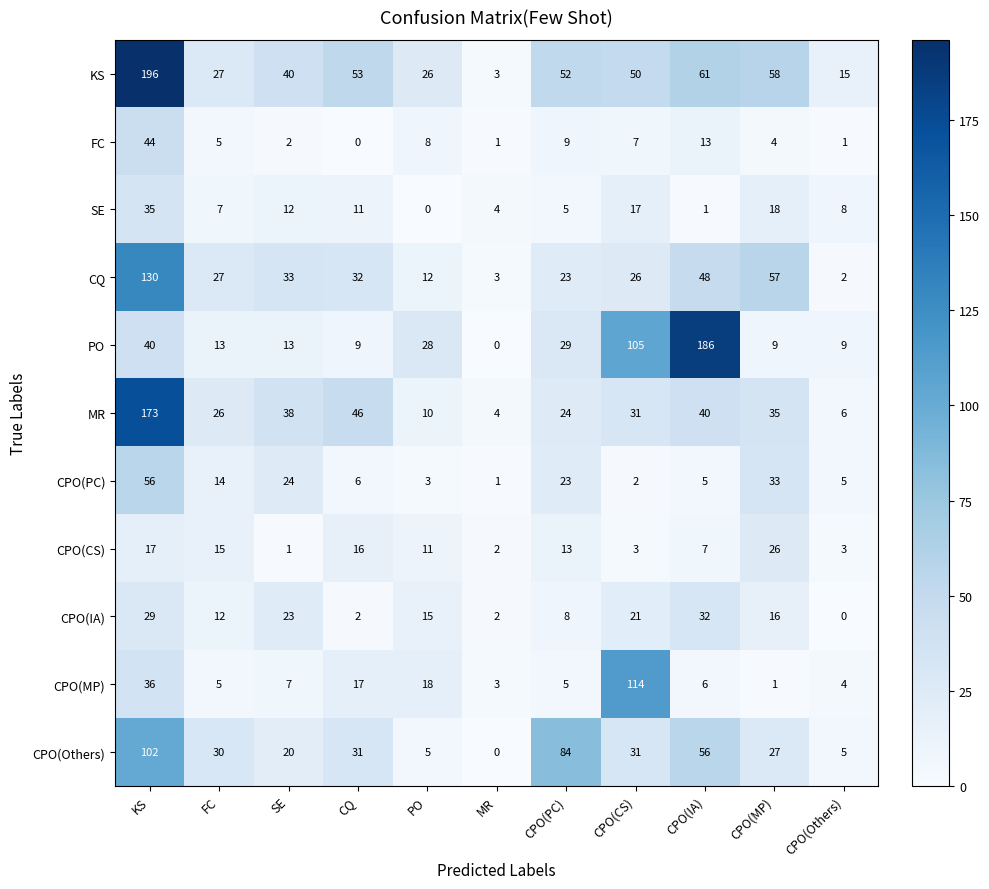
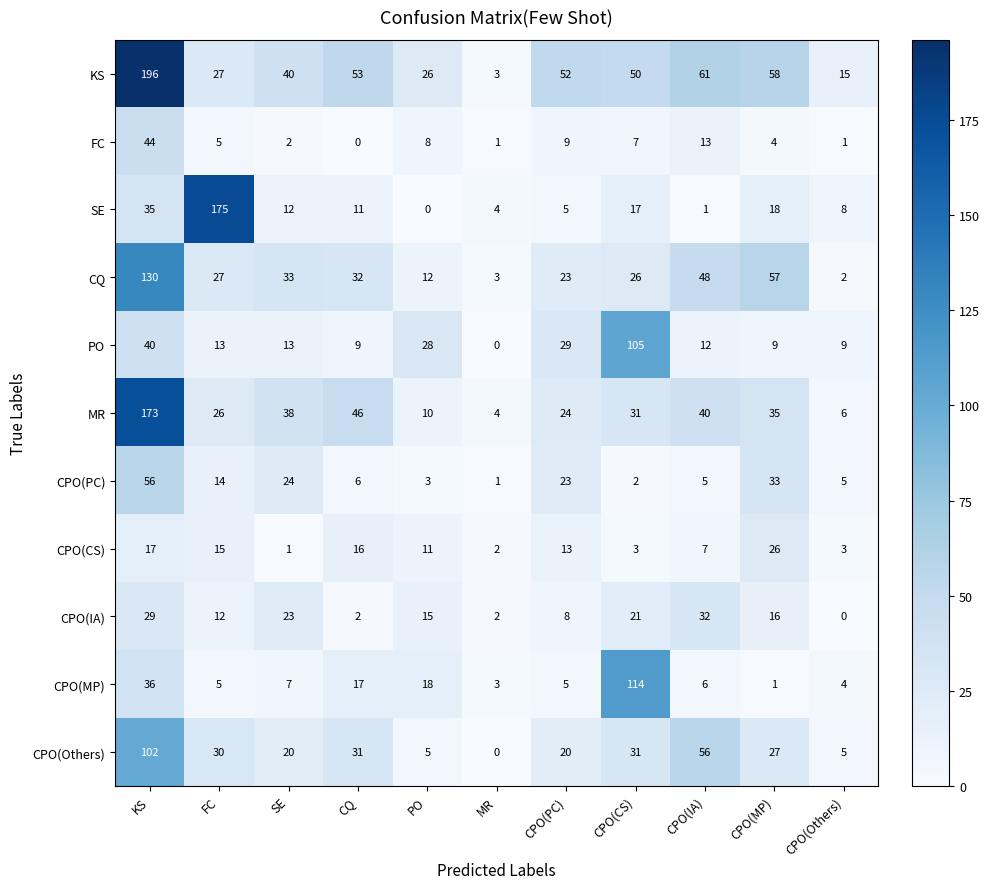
  {
    "KS": {
      "KS": 196,
      "FC": 27,
      "SE": 40,
      "CQ": 53,
      "PO": 26,
      "MR": 3,
      "CPO(PC)": 52,
      "CPO(CS)": 50,
      "CPO(IA)": 61,
      "CPO(MP)": 58,
      "CPO(Others)": 15
    },
    "FC": {
      "KS": 44,
      "FC": 5,
      "SE": 2,
      "CQ": 0,
      "PO": 8,
      "MR": 1,
      "CPO(PC)": 9,
      "CPO(CS)": 7,
      "CPO(IA)": 13,
      "CPO(MP)": 4,
      "CPO(Others)": 1
    },
    "SE": {
      "KS": 35,
-     "FC": 7,
+     "FC": 175,
      "SE": 12,
      "CQ": 11,
      "PO": 0,
      "MR": 4,
      "CPO(PC)": 5,
      "CPO(CS)": 17,
      "CPO(IA)": 1,
      "CPO(MP)": 18,
      "CPO(Others)": 8
    },
    "CQ": {
      "KS": 130,
      "FC": 27,
      "SE": 33,
      "CQ": 32,
      "PO": 12,
      "MR": 3,
      "CPO(PC)": 23,
      "CPO(CS)": 26,
      "CPO(IA)": 48,
      "CPO(MP)": 57,
      "CPO(Others)": 2
    },
    "PO": {
      "KS": 40,
      "FC": 13,
      "SE": 13,
      "CQ": 9,
      "PO": 28,
      "MR": 0,
      "CPO(PC)": 29,
      "CPO(CS)": 105,
-     "CPO(IA)": 186,
+     "CPO(IA)": 12,
      "CPO(MP)": 9,
      "CPO(Others)": 9
    },
    "MR": {
      "KS": 173,
      "FC": 26,
      "SE": 38,
      "CQ": 46,
      "PO": 10,
      "MR": 4,
      "CPO(PC)": 24,
      "CPO(CS)": 31,
      "CPO(IA)": 40,
      "CPO(MP)": 35,
      "CPO(Others)": 6
    },
    "CPO(PC)": {
      "KS": 56,
      "FC": 14,
      "SE": 24,
      "CQ": 6,
      "PO": 3,
      "MR": 1,
      "CPO(PC)": 23,
      "CPO(CS)": 2,
      "CPO(IA)": 5,
      "CPO(MP)": 33,
      "CPO(Others)": 5
    },
    "CPO(CS)": {
      "KS": 17,
      "FC": 15,
      "SE": 1,
      "CQ": 16,
      "PO": 11,
      "MR": 2,
      "CPO(PC)": 13,
      "CPO(CS)": 3,
      "CPO(IA)": 7,
      "CPO(MP)": 26,
      "CPO(Others)": 3
    },
    "CPO(IA)": {
      "KS": 29,
      "FC": 12,
      "SE": 23,
      "CQ": 2,
      "PO": 15,
      "MR": 2,
      "CPO(PC)": 8,
      "CPO(CS)": 21,
      "CPO(IA)": 32,
      "CPO(MP)": 16,
      "CPO(Others)": 0
    },
    "CPO(MP)": {
      "KS": 36,
      "FC": 5,
      "SE": 7,
      "CQ": 17,
      "PO": 18,
      "MR": 3,
      "CPO(PC)": 5,
      "CPO(CS)": 114,
      "CPO(IA)": 6,
      "CPO(MP)": 1,
      "CPO(Others)": 4
    },
    "CPO(Others)": {
      "KS": 102,
      "FC": 30,
      "SE": 20,
      "CQ": 31,
      "PO": 5,
      "MR": 0,
-     "CPO(PC)": 84,
+     "CPO(PC)": 20,
      "CPO(CS)": 31,
      "CPO(IA)": 56,
      "CPO(MP)": 27,
      "CPO(Others)": 5
    }
  }
